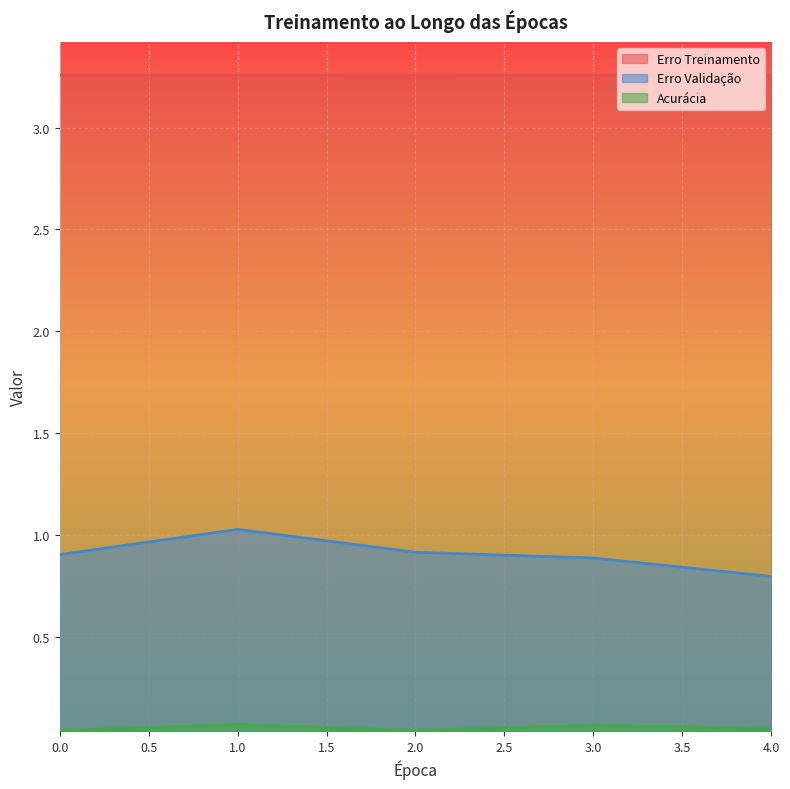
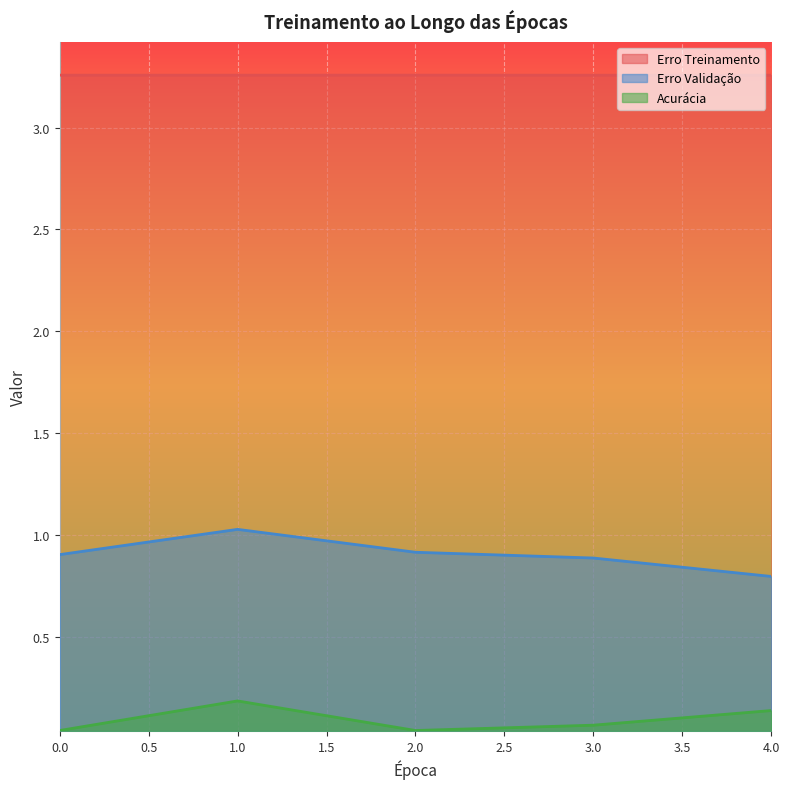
  {
    "Erro Treinamento": {
      "0.0": 3.26,
      "1.0": 3.26,
      "2.0": 3.26,
      "3.0": 3.26,
      "4.0": 3.26
    },
    "Erro Validação": {
      "0.0": 0.90,
      "1.0": 1.03,
      "2.0": 0.91,
      "3.0": 0.89,
      "4.0": 0.80
    },
    "Acurácia": {
      "0.0": 0.04,
-     "1.0": 0.07,
+     "1.0": 0.18,
      "2.0": 0.04,
      "3.0": 0.06,
-     "4.0": 0.05
+     "4.0": 0.14
    }
  }
